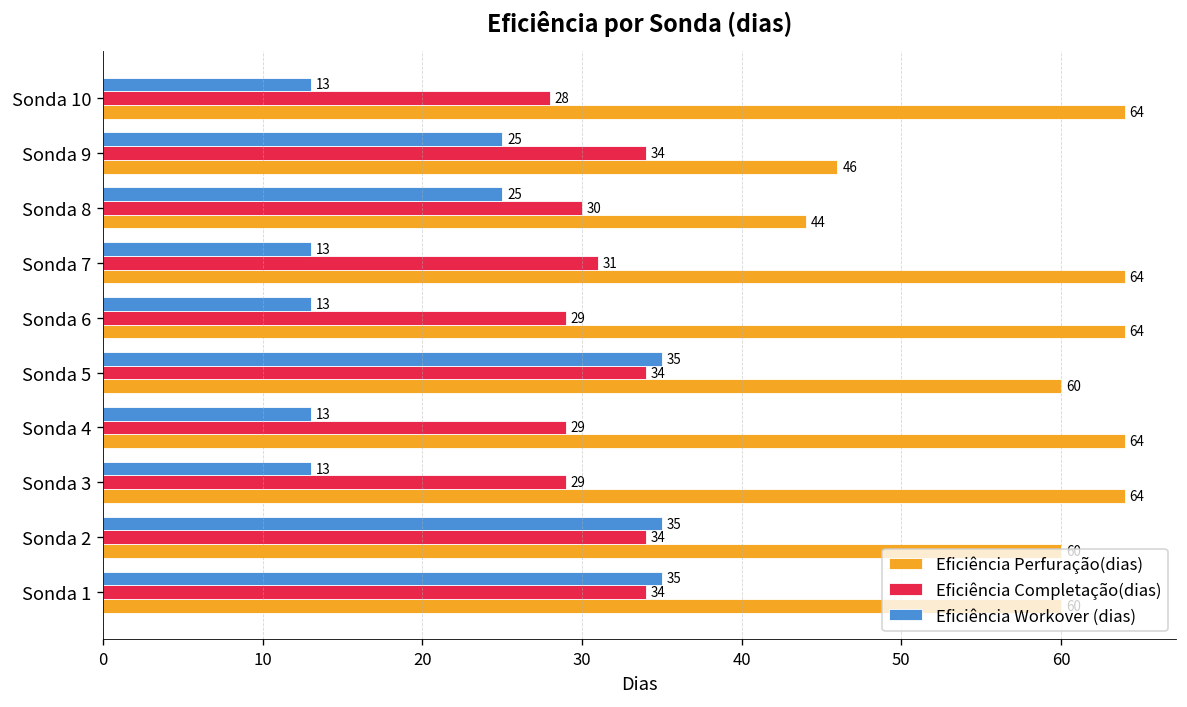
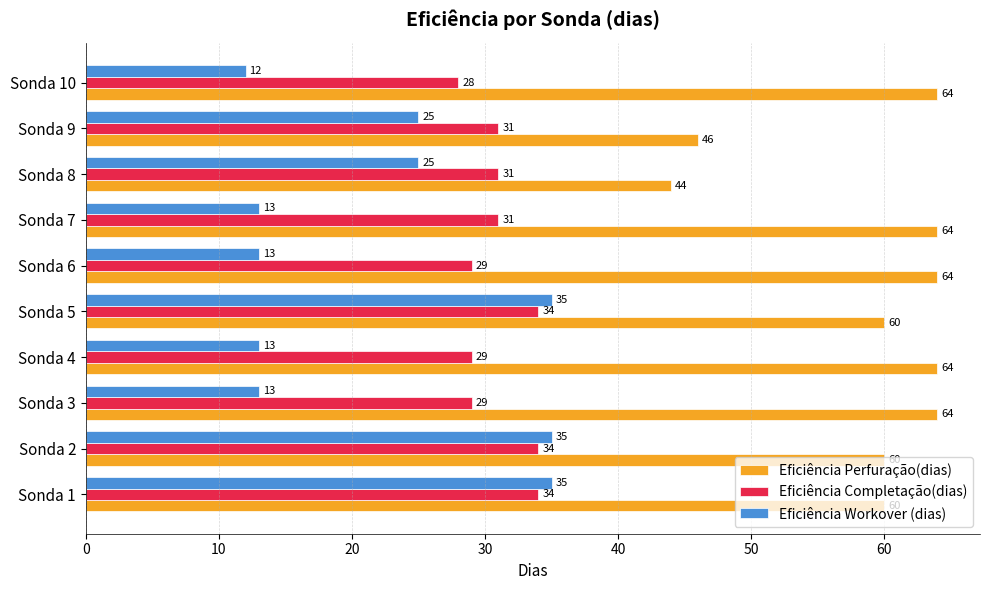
  {
    "Eficiência Perfuração(dias)": {
      "Sonda 10": 64,
      "Sonda 9": 46,
      "Sonda 8": 44,
      "Sonda 7": 64,
      "Sonda 6": 64,
      "Sonda 5": 60,
      "Sonda 4": 64,
      "Sonda 3": 64
    },
    "Eficiência Completação(dias)": {
      "Sonda 10": 28,
-     "Sonda 9": 34,
-     "Sonda 8": 30,
+     "Sonda 9": 31,
+     "Sonda 8": 31,
      "Sonda 7": 31,
      "Sonda 6": 29,
      "Sonda 5": 34,
      "Sonda 4": 29,
      "Sonda 3": 29,
      "Sonda 2": 34,
      "Sonda 1": 34
    },
    "Eficiência Workover (dias)": {
-     "Sonda 10": 13,
+     "Sonda 10": 12,
      "Sonda 9": 25,
      "Sonda 8": 25,
      "Sonda 7": 13,
      "Sonda 6": 13,
      "Sonda 5": 35,
      "Sonda 4": 13,
      "Sonda 3": 13,
      "Sonda 2": 35,
      "Sonda 1": 35
    }
  }
